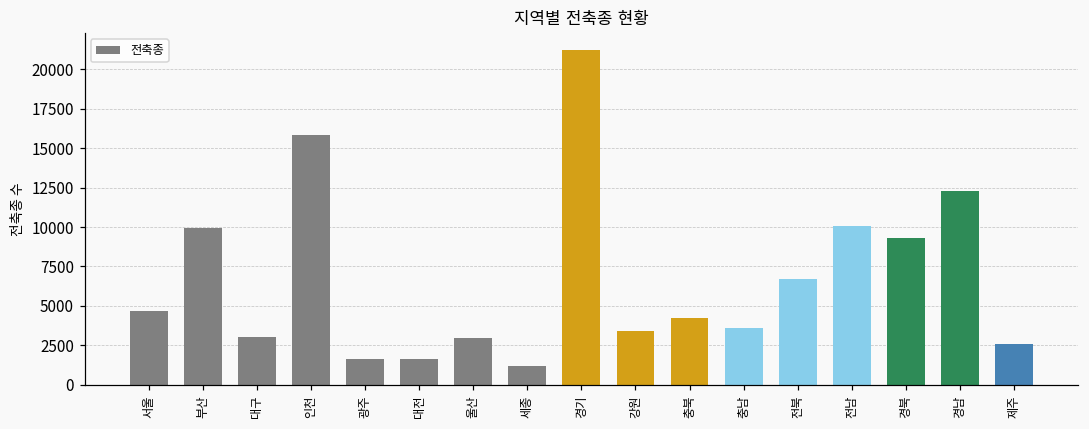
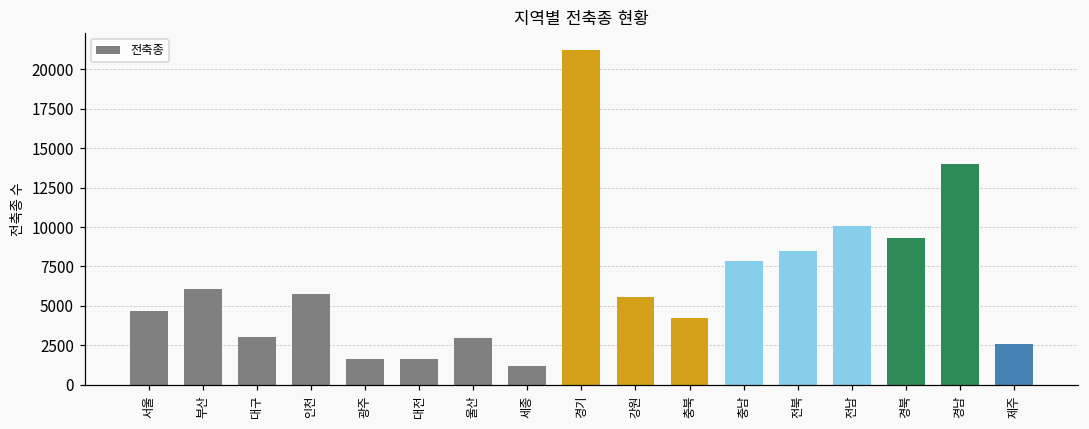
  {
    "서울": 4700,
-   "부산": 10000,
+   "부산": 6100,
    "대구": 3000,
-   "인천": 15900,
+   "인천": 5800,
    "광주": 1700,
    "대전": 1600,
    "울산": 3000,
    "세종": 1200,
    "경기": 21200,
-   "강원": 3400,
+   "강원": 5600,
    "충북": 4200,
-   "충남": 3600,
-   "전북": 6700,
+   "충남": 7900,
+   "전북": 8500,
    "전남": 10000,
    "경북": 9300,
-   "경남": 12300,
+   "경남": 14000,
    "제주": 2600
  }
